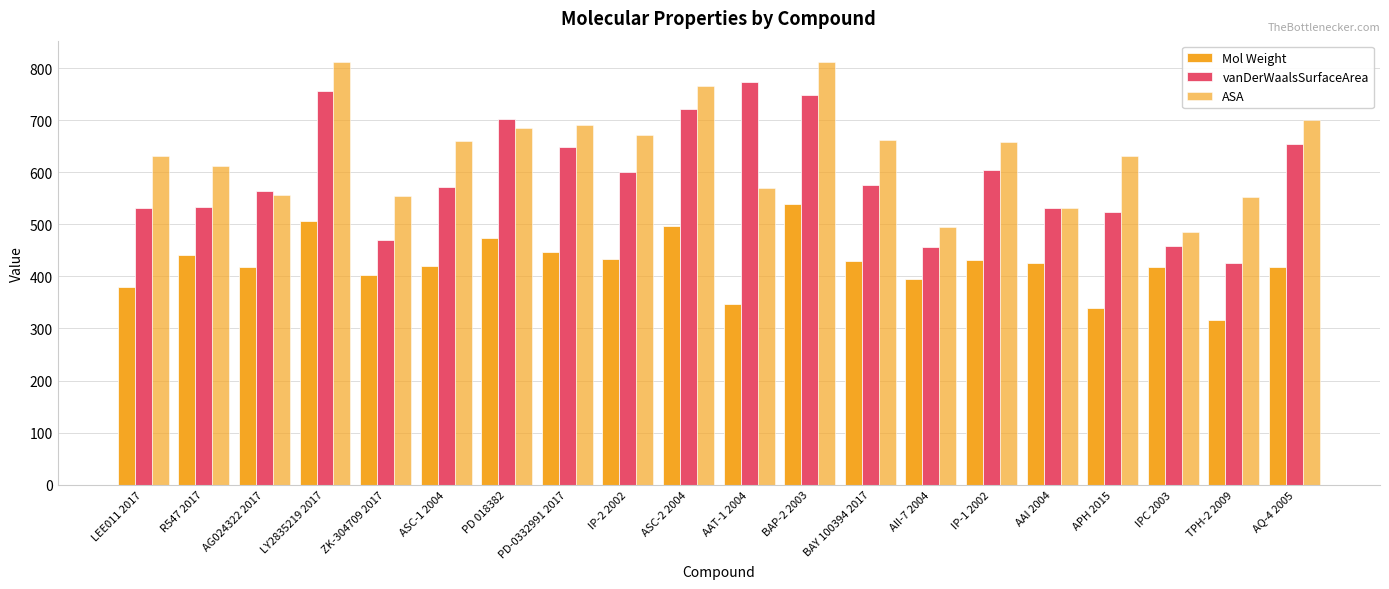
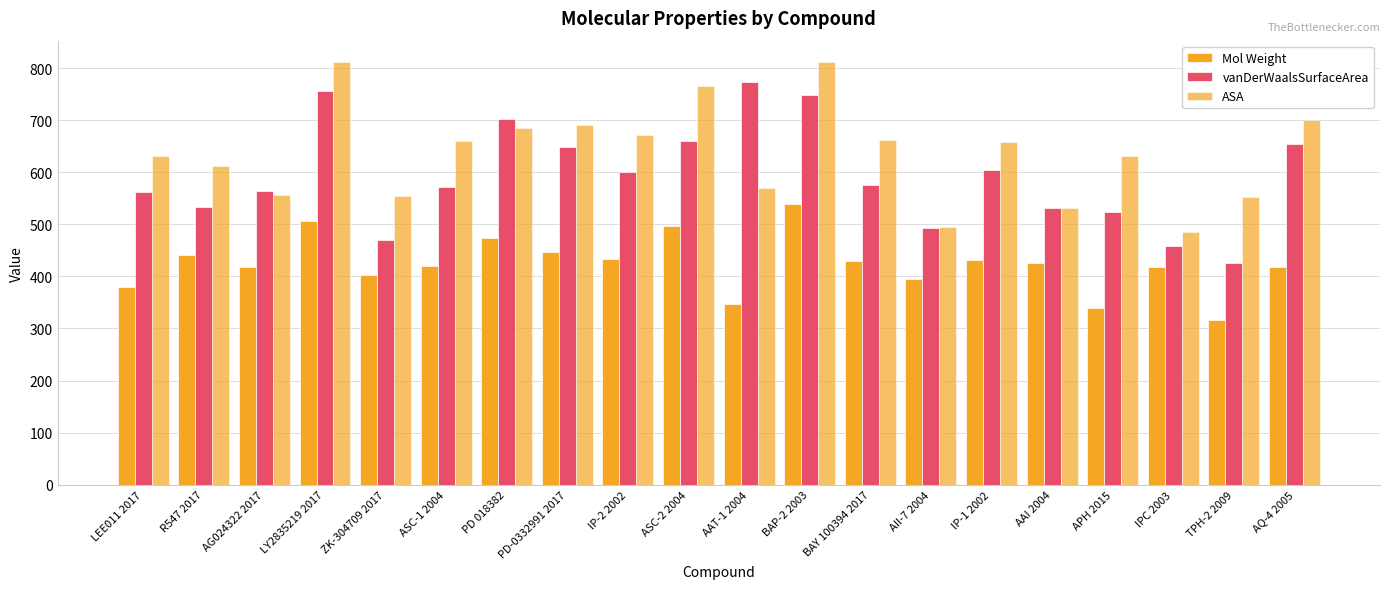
  {
    "vanDerWaalsSurfaceArea": {
-     "LEE011 2017": 530,
+     "LEE011 2017": 560,
      "R547 2017": 530,
      "AG024322 2017": 560,
      "LY2835219 2017": 760,
      "ZK-304709 2017": 470,
      "ASC-1 2004": 570,
      "PD 018382": 700,
      "PD-0332991 2017": 650,
      "IP-2 2002": 600,
-     "ASC-2 2004": 720,
+     "ASC-2 2004": 660,
      "AAT-1 2004": 770,
      "BAP-2 2003": 750,
      "BAY 100394 2017": 580,
-     "AII-7 2004": 460,
+     "AII-7 2004": 490,
      "IP-1 2002": 600,
      "AAI 2004": 530,
      "APH 2015": 520,
      "IPC 2003": 460,
      "TPH-2 2009": 430,
      "AQ-4 2005": 650
    }
  }
